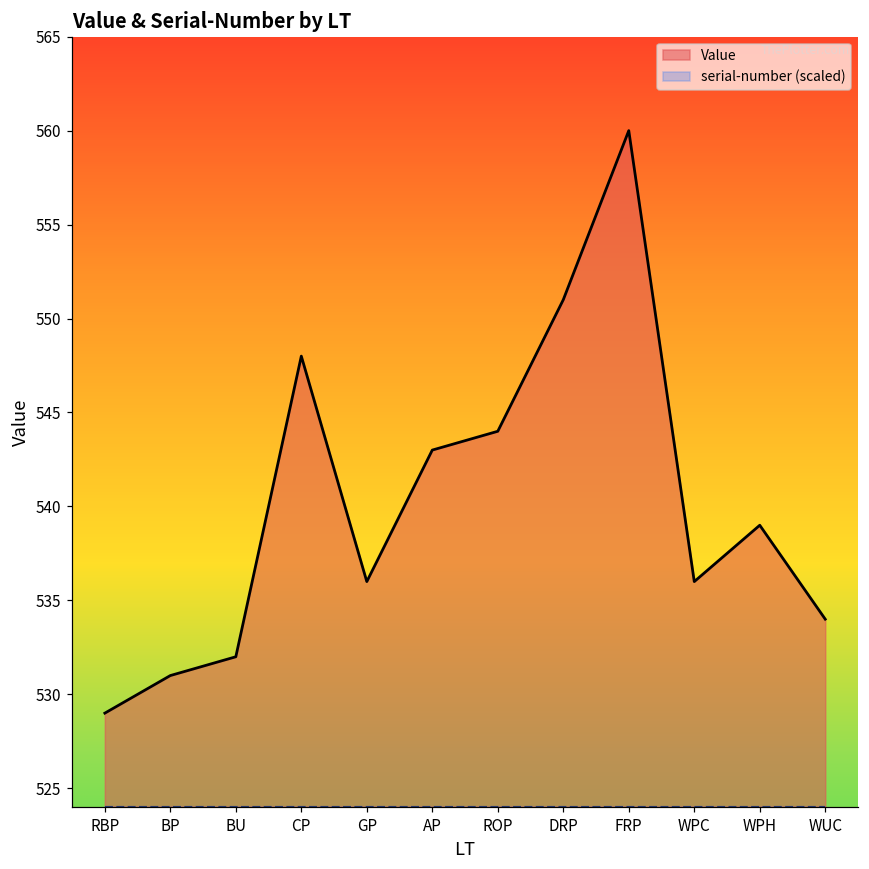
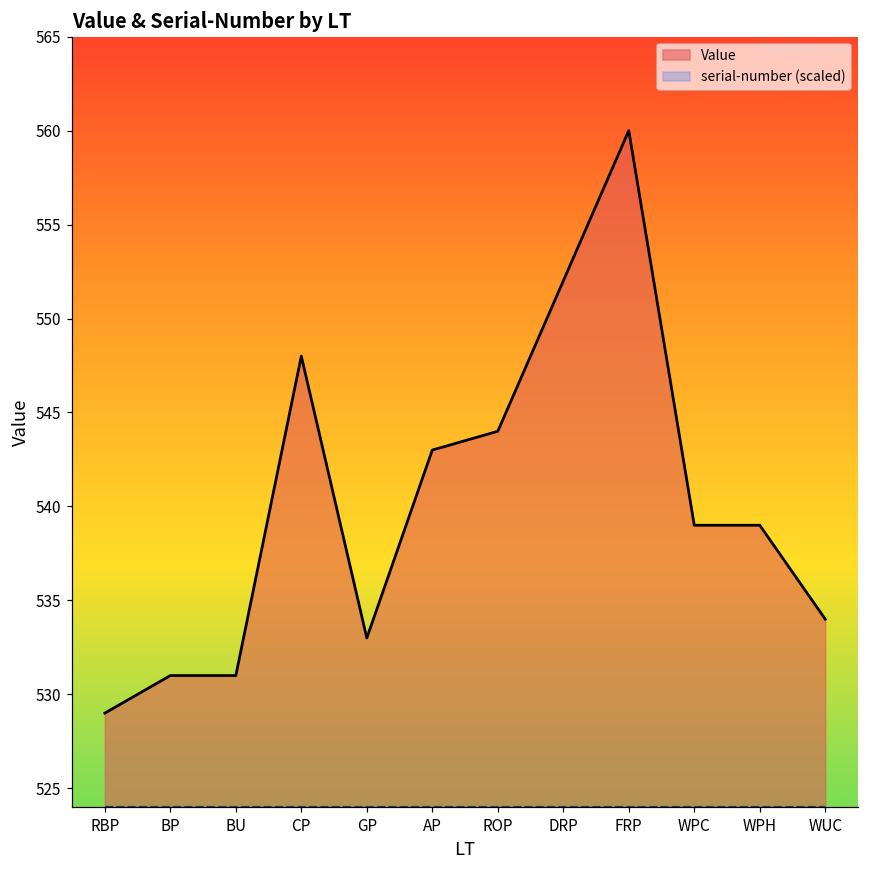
  {
    "Value": {
      "RBP": 529,
      "BP": 531,
-     "BU": 532,
+     "BU": 531,
      "CP": 548,
-     "GP": 536,
+     "GP": 533,
      "AP": 543,
      "ROP": 544,
-     "DRP": 551,
+     "DRP": 552,
      "FRP": 560,
-     "WPC": 536,
+     "WPC": 539,
      "WPH": 539,
      "WUC": 534
    },
    "serial-number (scaled)": {
      "RBP": 524,
      "BP": 524,
      "BU": 524,
      "CP": 524,
      "GP": 524,
      "AP": 524,
      "ROP": 524,
      "DRP": 524,
      "FRP": 524,
      "WPC": 524,
      "WPH": 524,
      "WUC": 524
    }
  }
